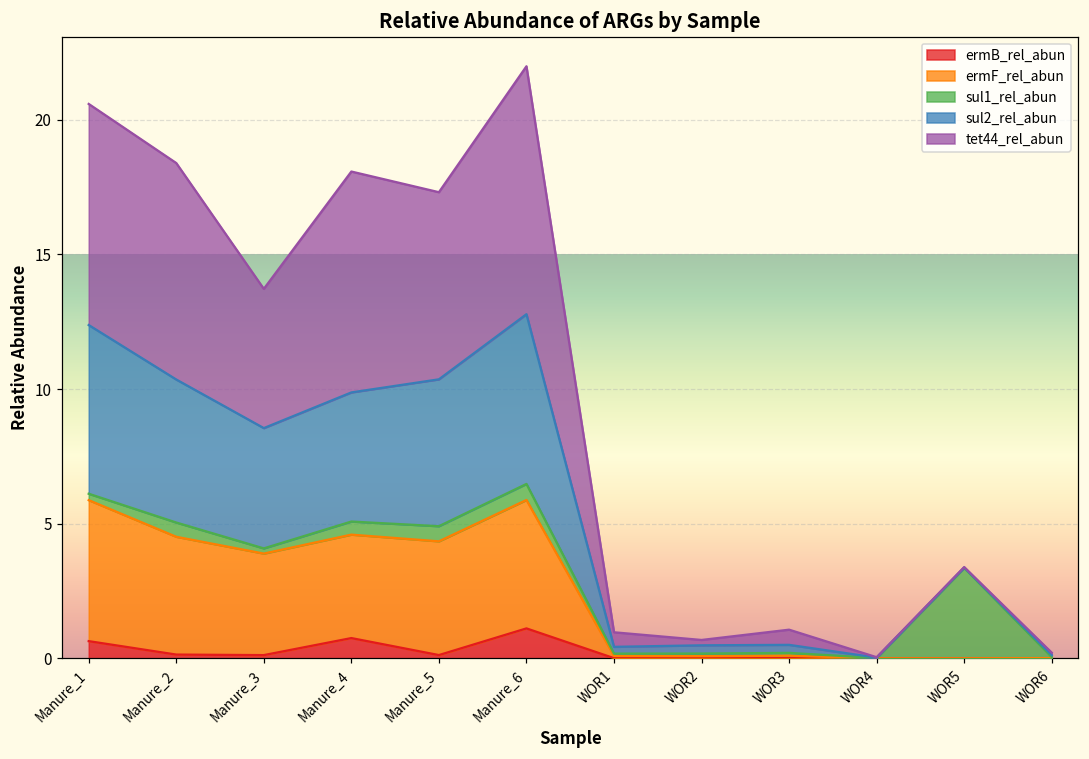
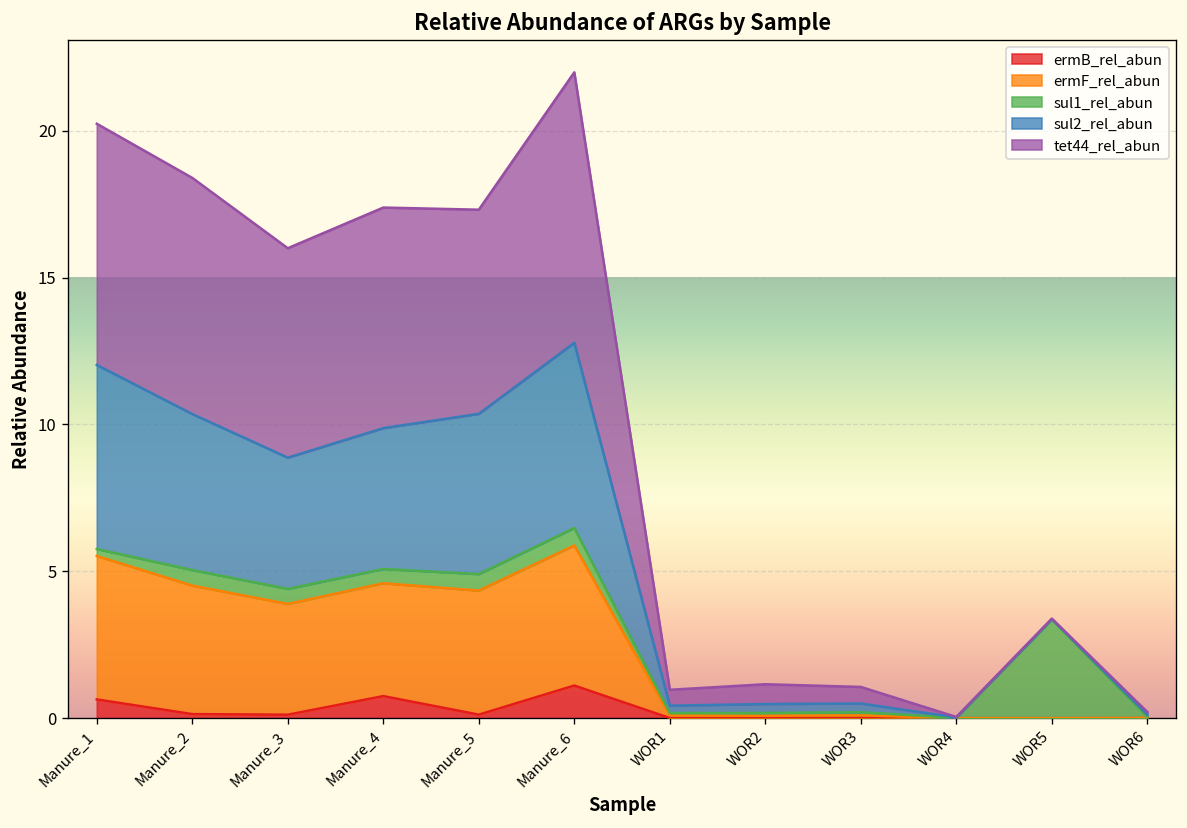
  {
    "ermB_rel_abun": {
      "Manure_1": 0.6,
      "Manure_2": 0.1,
      "Manure_3": 0.1,
      "Manure_4": 0.8,
      "Manure_5": 0.1,
      "Manure_6": 1.1
    },
    "ermF_rel_abun": {
-     "Manure_1": 5.2,
+     "Manure_1": 4.9,
      "Manure_2": 4.4,
      "Manure_3": 3.8,
      "Manure_4": 3.8,
      "Manure_5": 4.2,
      "Manure_6": 4.8
    },
    "sul1_rel_abun": {
      "Manure_1": 0.2,
      "Manure_2": 0.5,
-     "Manure_3": 0.2,
+     "Manure_3": 0.5,
      "Manure_4": 0.5,
      "Manure_5": 0.6,
      "Manure_6": 0.6,
      "WOR3": 0.1
    },
    "sul2_rel_abun": {
      "Manure_1": 6.3,
      "Manure_2": 5.3,
      "Manure_3": 4.5,
      "Manure_4": 4.8,
      "Manure_5": 5.5,
      "Manure_6": 6.3,
      "WOR1": 0.3,
      "WOR2": 0.3,
      "WOR3": 0.3
    },
    "tet44_rel_abun": {
      "Manure_1": 8.2,
      "Manure_2": 8.0,
-     "Manure_3": 5.2,
-     "Manure_4": 8.2,
+     "Manure_3": 7.1,
+     "Manure_4": 7.5,
      "Manure_5": 6.9,
      "Manure_6": 9.2,
      "WOR1": 0.5,
-     "WOR2": 0.2,
+     "WOR2": 0.7,
      "WOR3": 0.6
    }
  }
